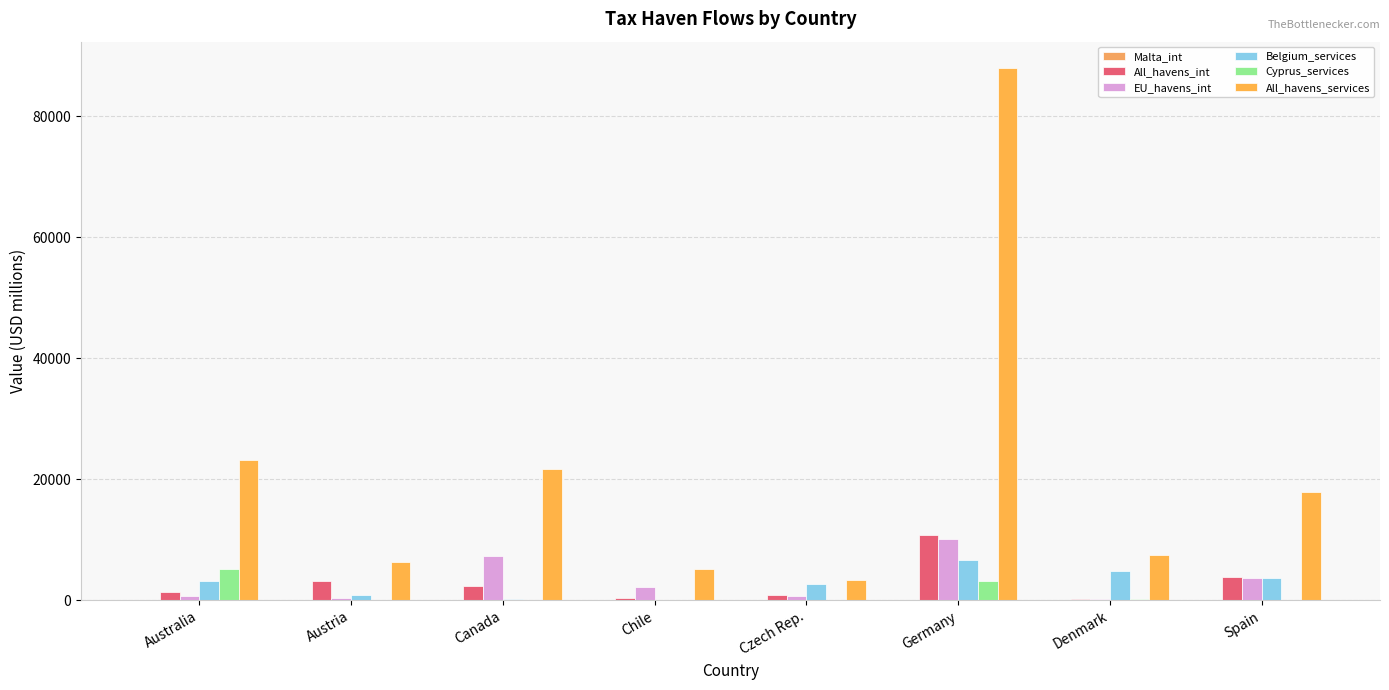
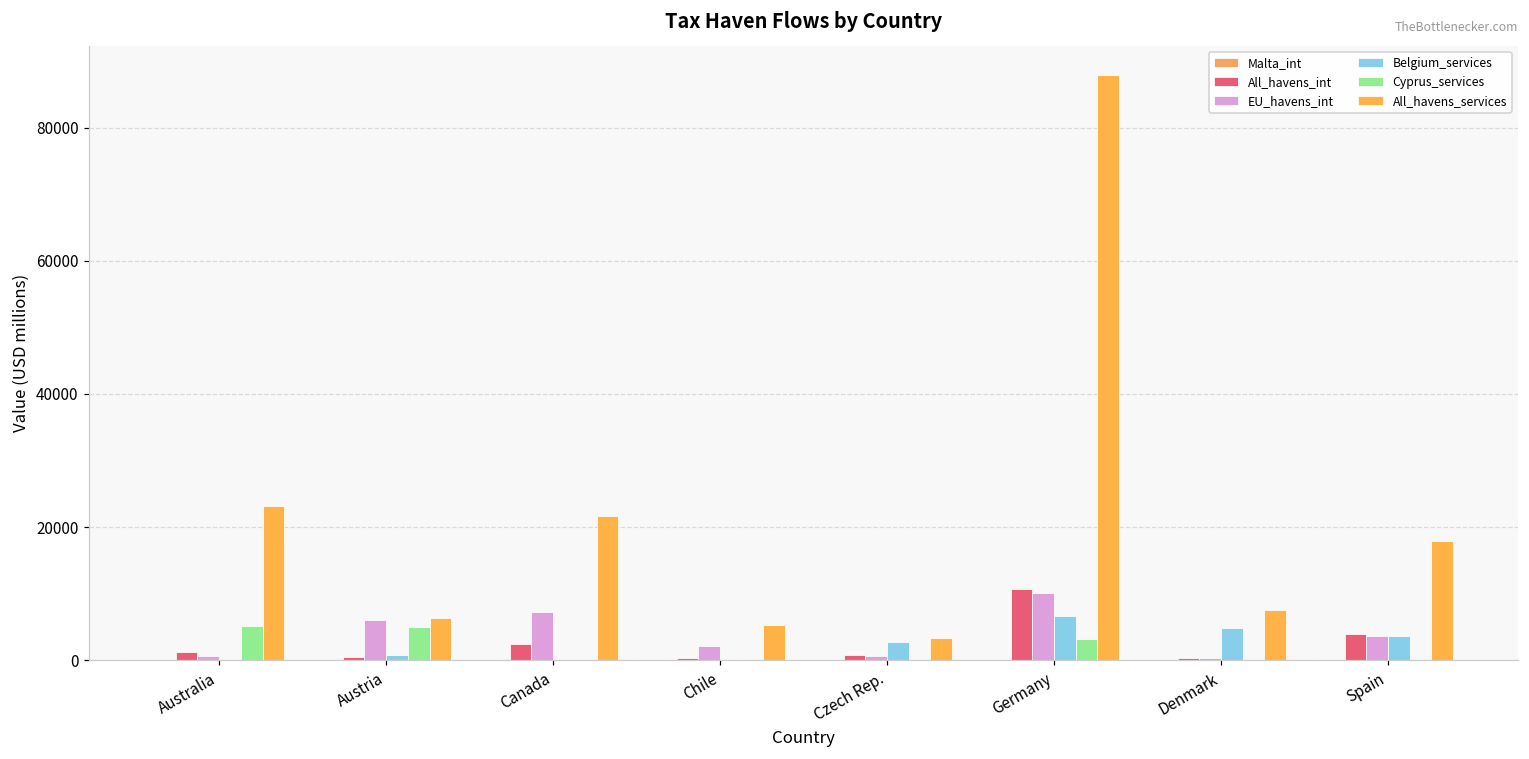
  {
    "All_havens_int": {
      "Australia": 1000,
-     "Austria": 3000,
+     "Austria": 1000,
      "Canada": 2000,
      "Czech Rep.": 1000,
      "Germany": 11000,
      "Spain": 4000
    },
    "EU_havens_int": {
      "Australia": 1000,
-     "Austria": 0,
+     "Austria": 6000,
      "Canada": 7000,
      "Chile": 2000,
      "Czech Rep.": 1000,
      "Germany": 10000,
      "Spain": 4000
    },
    "Belgium_services": {
-     "Australia": 3000,
+     "Australia": 0,
      "Austria": 1000,
      "Czech Rep.": 3000,
      "Germany": 7000,
      "Denmark": 5000,
      "Spain": 4000
    },
    "Cyprus_services": {
      "Australia": 5000,
-     "Austria": 0,
+     "Austria": 5000,
      "Germany": 3000
    }
  }
